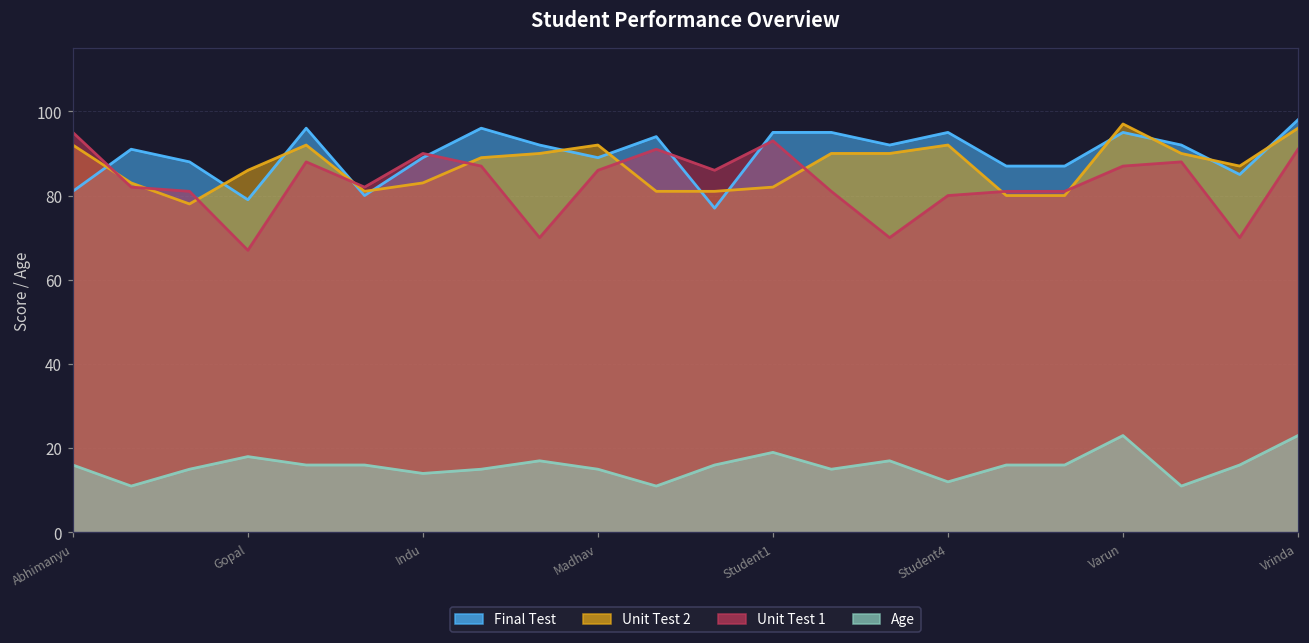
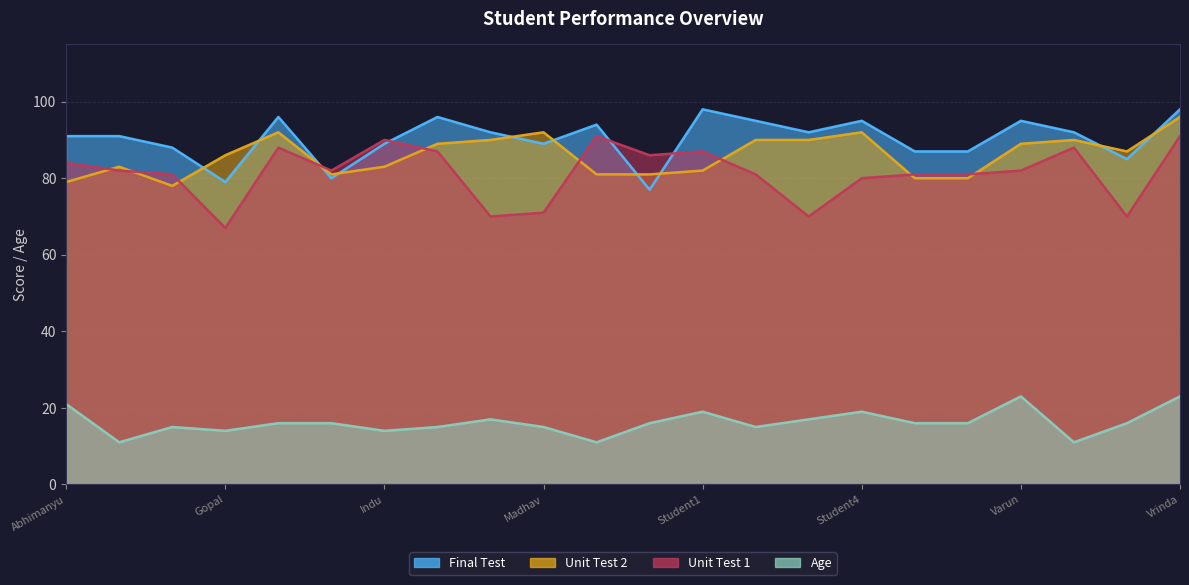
  {
    "Final Test": {
-     "Abhimanyu": 81,
+     "Abhimanyu": 91,
      "Gopal": 79,
      "Indu": 89,
      "Madhav": 89,
-     "Student1": 95,
+     "Student1": 98,
      "Student4": 95,
      "Varun": 95,
      "Vrinda": 98
    },
    "Unit Test 2": {
-     "Abhimanyu": 92,
+     "Abhimanyu": 79,
      "Gopal": 86,
      "Indu": 83,
      "Madhav": 92,
      "Student1": 82,
      "Student4": 92,
-     "Varun": 97,
+     "Varun": 89,
      "Vrinda": 96
    },
    "Unit Test 1": {
-     "Abhimanyu": 95,
+     "Abhimanyu": 84,
      "Gopal": 67,
      "Indu": 90,
-     "Madhav": 86,
-     "Student1": 93,
+     "Madhav": 71,
+     "Student1": 87,
      "Student4": 80,
-     "Varun": 87,
+     "Varun": 82,
      "Vrinda": 91
    },
    "Age": {
-     "Abhimanyu": 16,
-     "Gopal": 18,
+     "Abhimanyu": 21,
+     "Gopal": 14,
      "Indu": 14,
      "Madhav": 15,
      "Student1": 19,
-     "Student4": 12,
+     "Student4": 19,
      "Varun": 23,
      "Vrinda": 23
    }
  }
